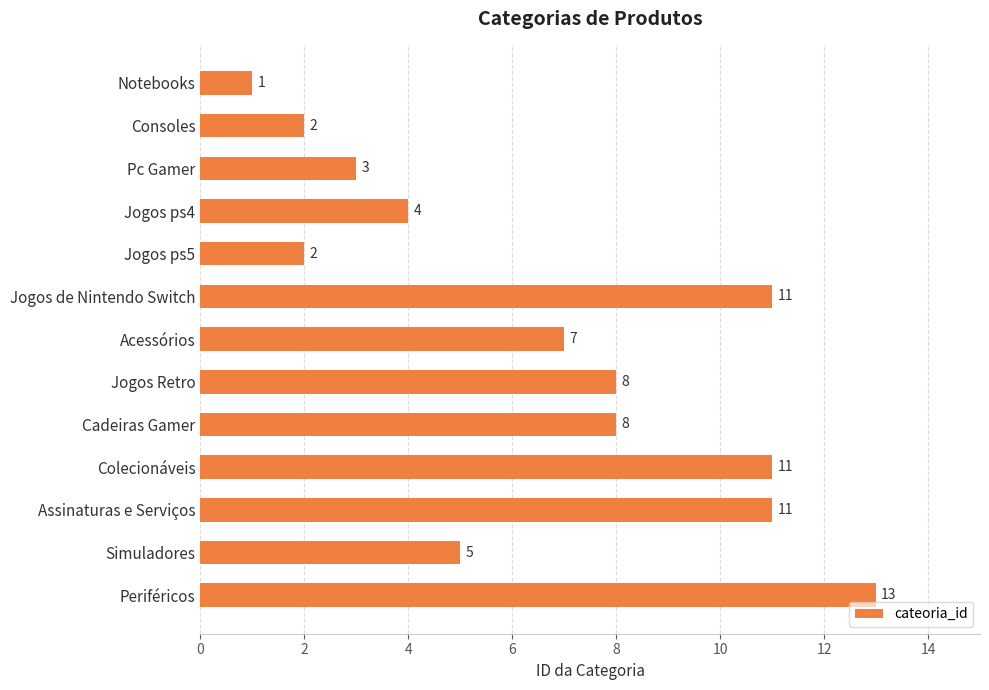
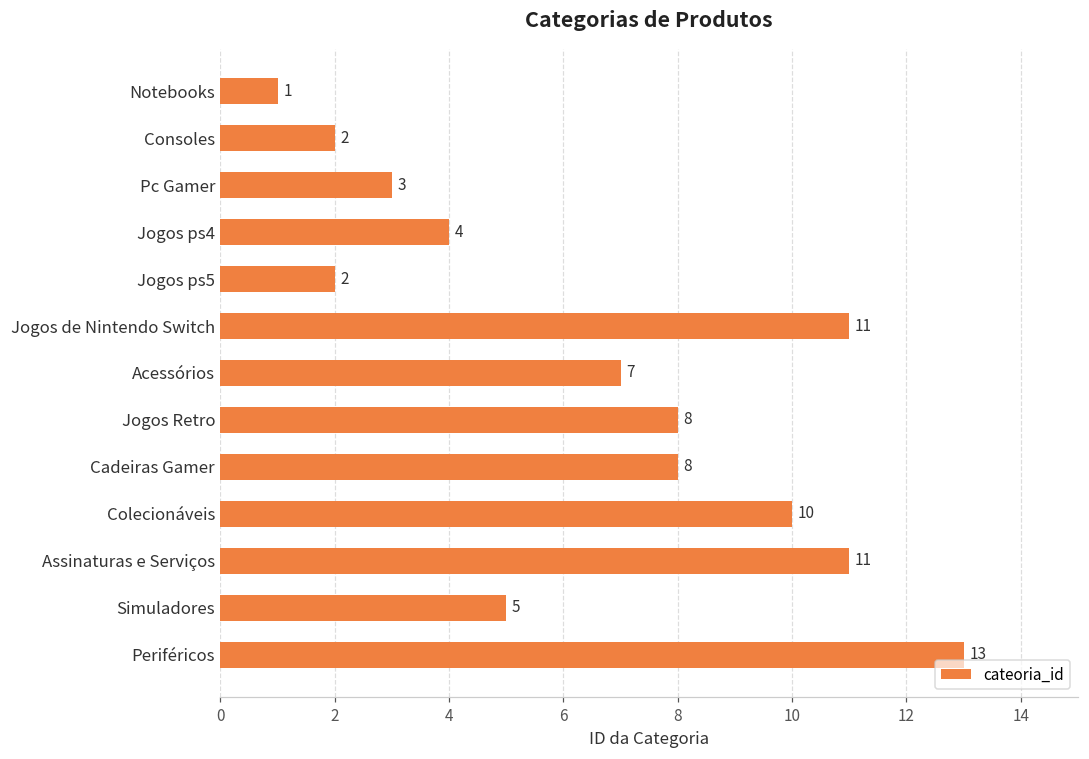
  {
    "Notebooks": 1,
    "Consoles": 2,
    "Pc Gamer": 3,
    "Jogos ps4": 4,
    "Jogos ps5": 2,
    "Jogos de Nintendo Switch": 11,
    "Acessórios": 7,
    "Jogos Retro": 8,
    "Cadeiras Gamer": 8,
-   "Colecionáveis": 11,
+   "Colecionáveis": 10,
    "Assinaturas e Serviços": 11,
    "Simuladores": 5
  }
